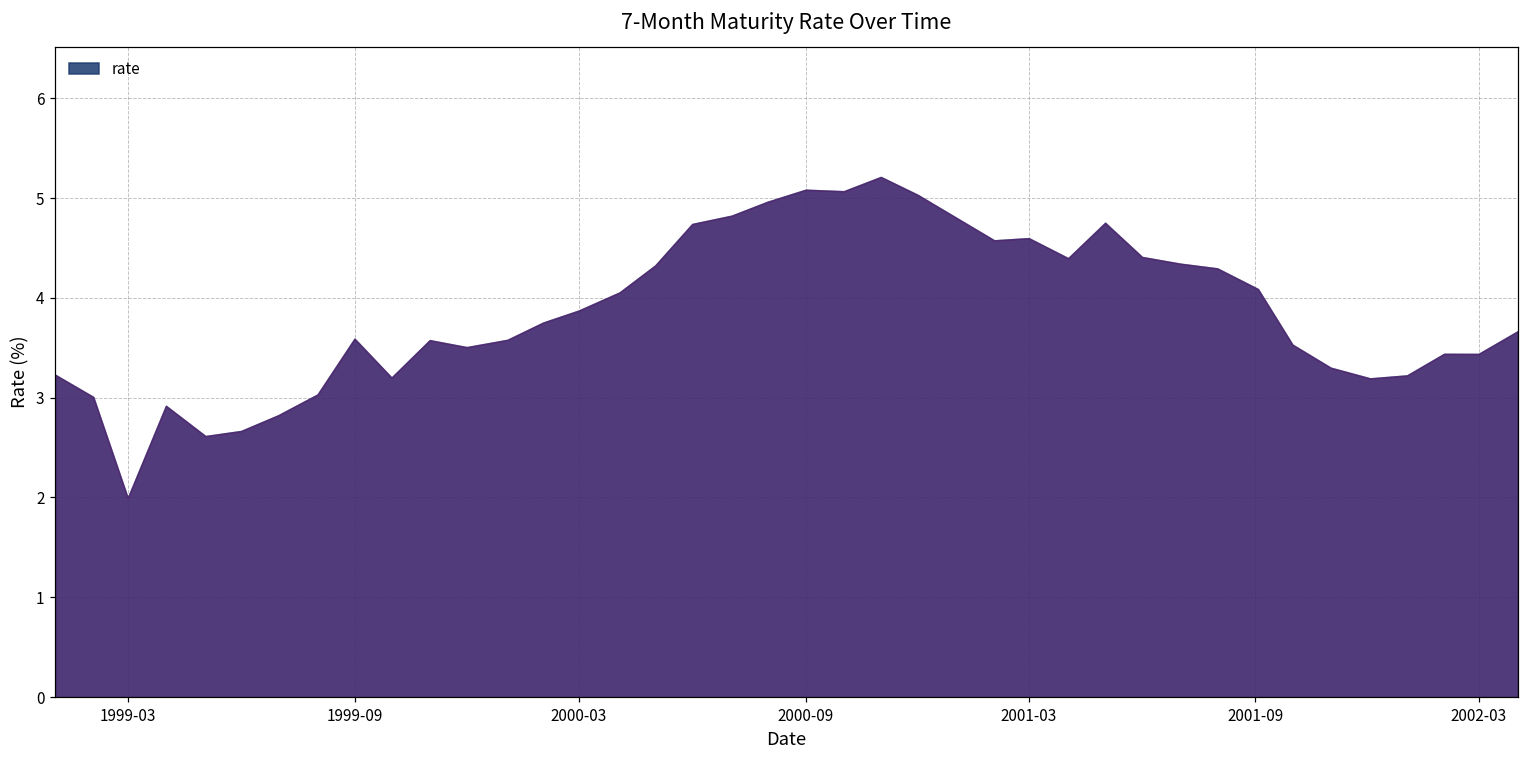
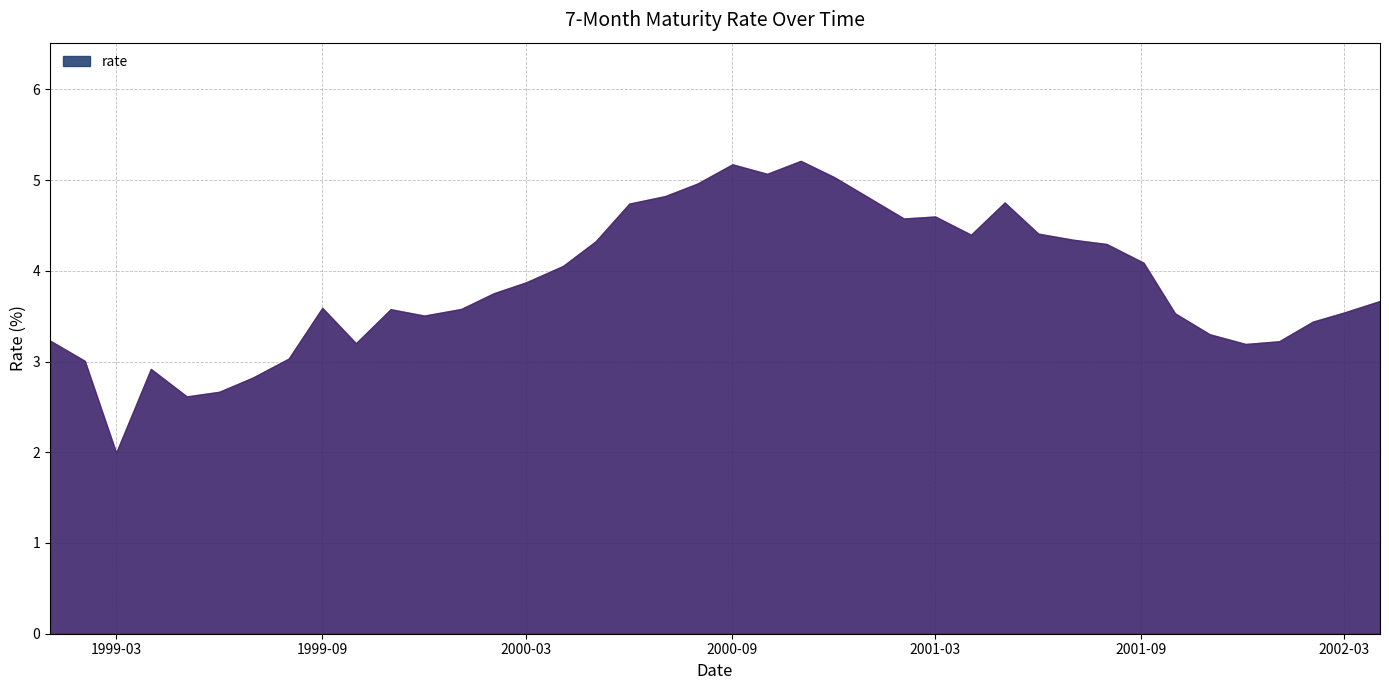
  {
    "1999-03": 2.0,
    "1999-09": 3.6,
    "2000-03": 3.9,
-   "2000-09": 5.1,
+   "2000-09": 5.2,
    "2001-03": 4.6,
-   "2002-03": 3.4
+   "2002-03": 3.5
  }
